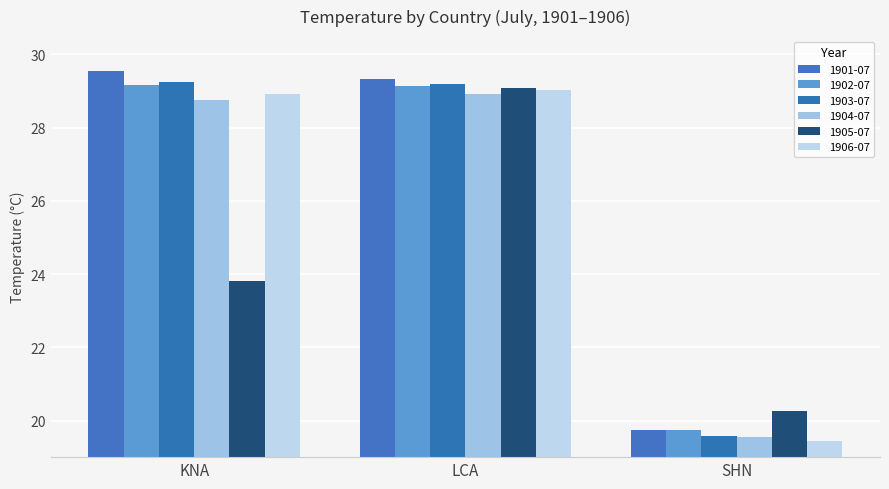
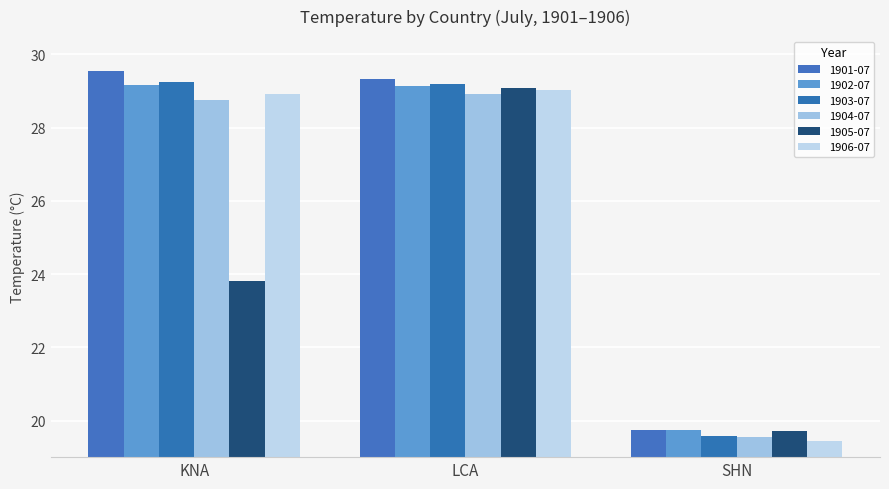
  {
    "1905-07": {
      "KNA": 23.8,
      "LCA": 29.1,
-     "SHN": 20.3
+     "SHN": 19.7
    }
  }
